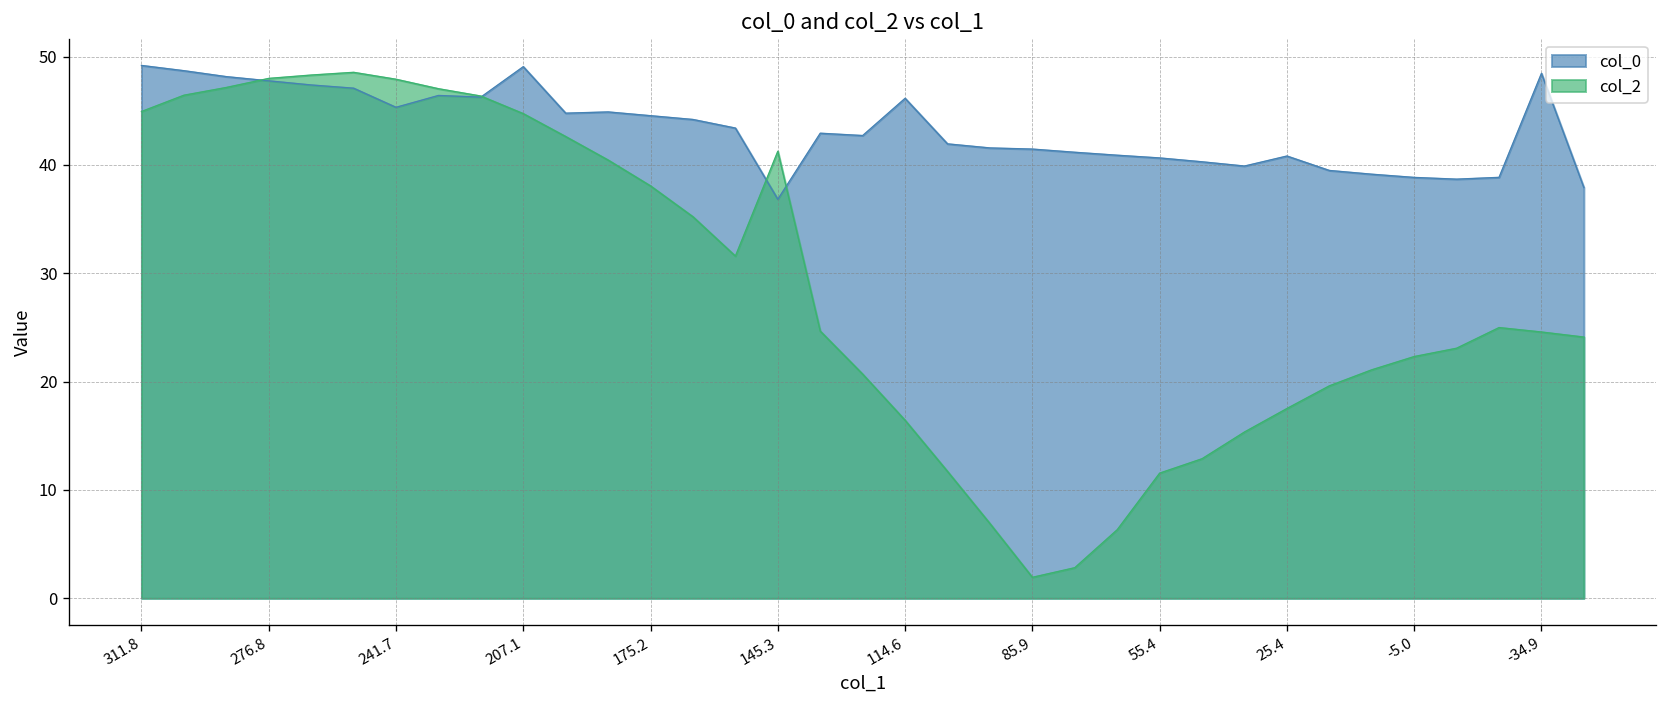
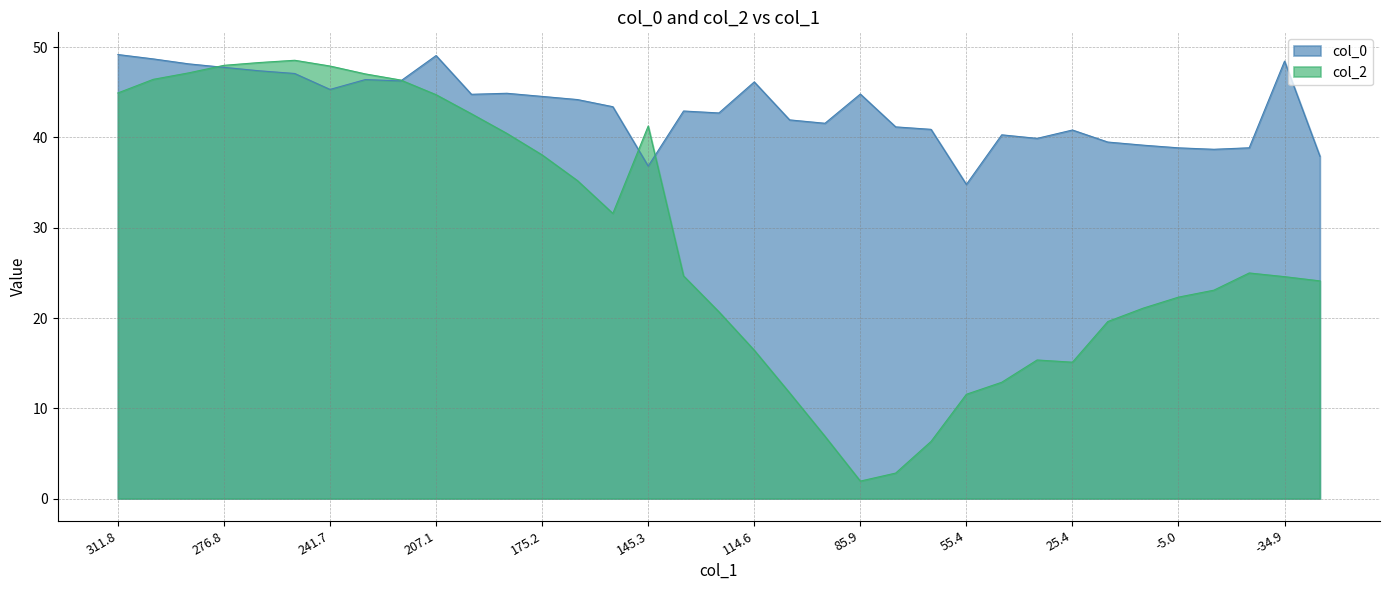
  {
    "col_0": {
      "311.8": 49,
      "241.7": 45,
      "207.1": 49,
      "175.2": 45,
      "145.3": 37,
      "114.6": 46,
-     "85.9": 41,
-     "55.4": 41,
+     "85.9": 45,
+     "55.4": 35,
      "25.4": 41,
      "-5.0": 39,
      "-34.9": 48
    },
    "col_2": {
      "311.8": 45,
      "241.7": 48,
      "207.1": 45,
      "175.2": 38,
      "145.3": 41,
      "114.6": 16,
      "85.9": 2,
      "55.4": 12,
-     "25.4": 18,
+     "25.4": 15,
      "-5.0": 22,
      "-34.9": 25
    }
  }
